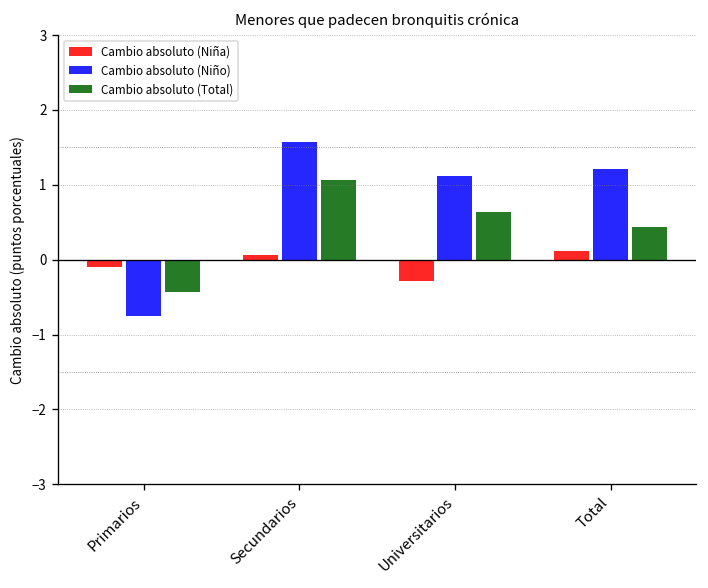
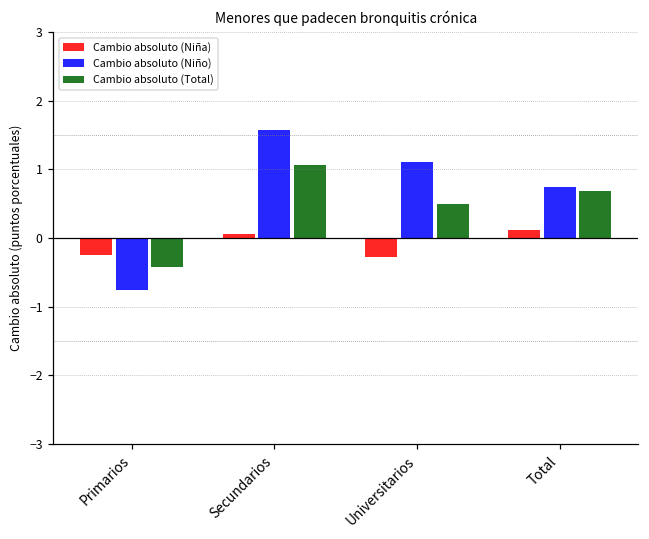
  {
    "Cambio absoluto (Niña)": {
-     "Primarios": -0.1,
+     "Primarios": -0.2,
      "Secundarios": 0.1,
      "Universitarios": -0.3,
      "Total": 0.1
    },
    "Cambio absoluto (Niño)": {
      "Primarios": -0.8,
      "Secundarios": 1.6,
      "Universitarios": 1.1,
-     "Total": 1.2
+     "Total": 0.7
    },
    "Cambio absoluto (Total)": {
      "Primarios": -0.4,
      "Secundarios": 1.1,
-     "Universitarios": 0.6,
-     "Total": 0.4
+     "Universitarios": 0.5,
+     "Total": 0.7
    }
  }
